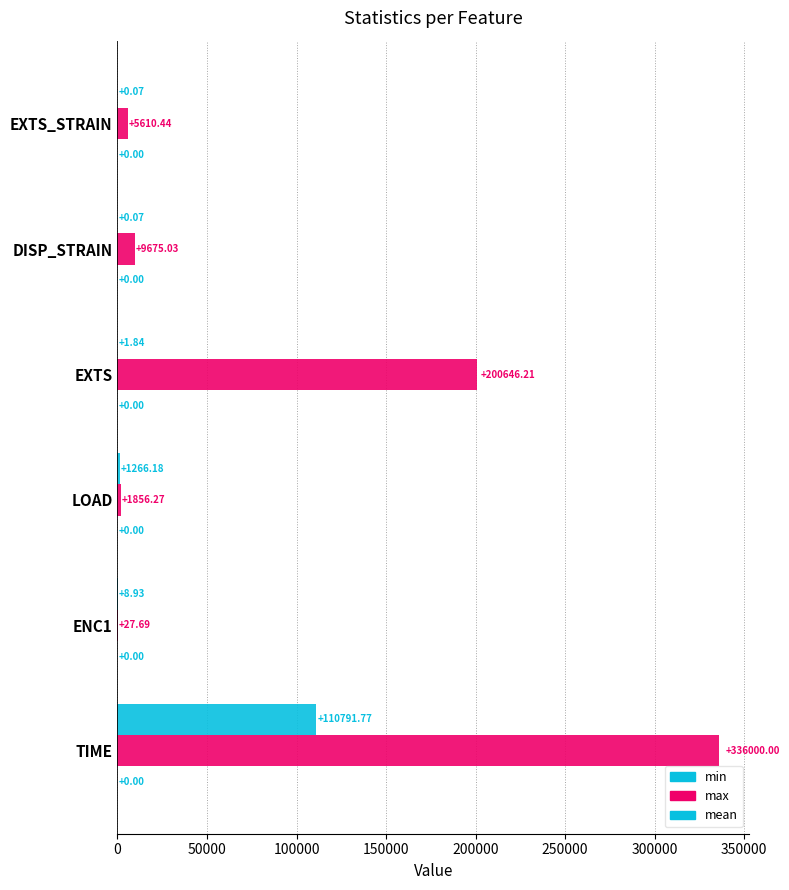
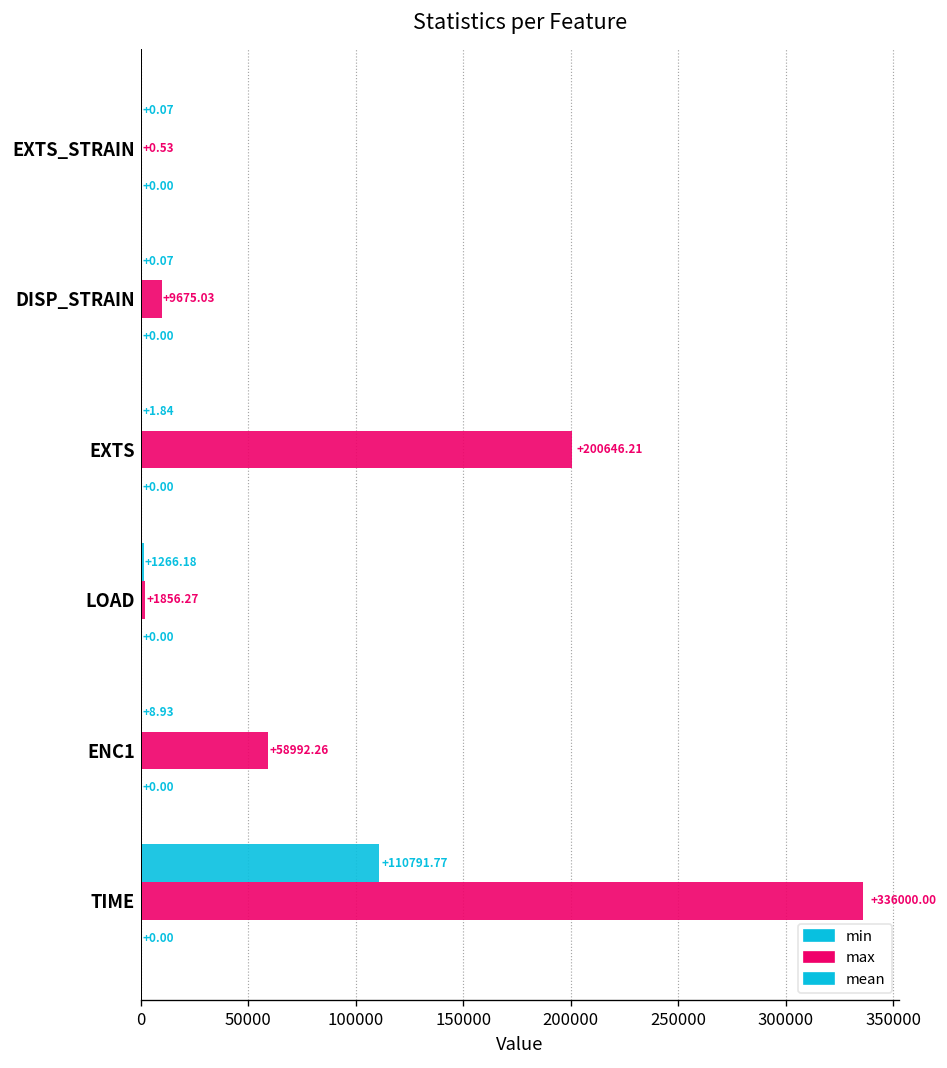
  {
    "max": {
-     "EXTS_STRAIN": "+5610.44",
+     "EXTS_STRAIN": "+0.53",
      "DISP_STRAIN": "+9675.03",
      "EXTS": "+200646.21",
      "LOAD": "+1856.27",
-     "ENC1": "+27.69",
+     "ENC1": "+58992.26",
      "TIME": "+336000.00"
    }
  }
